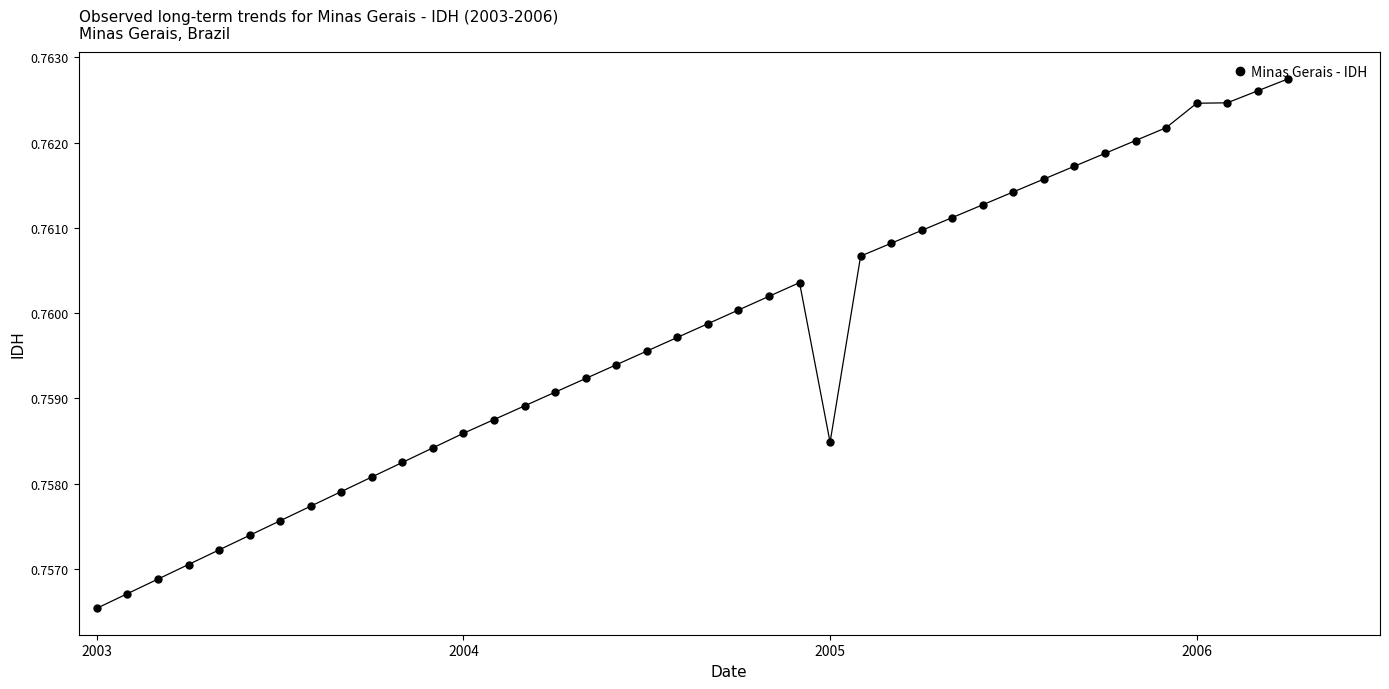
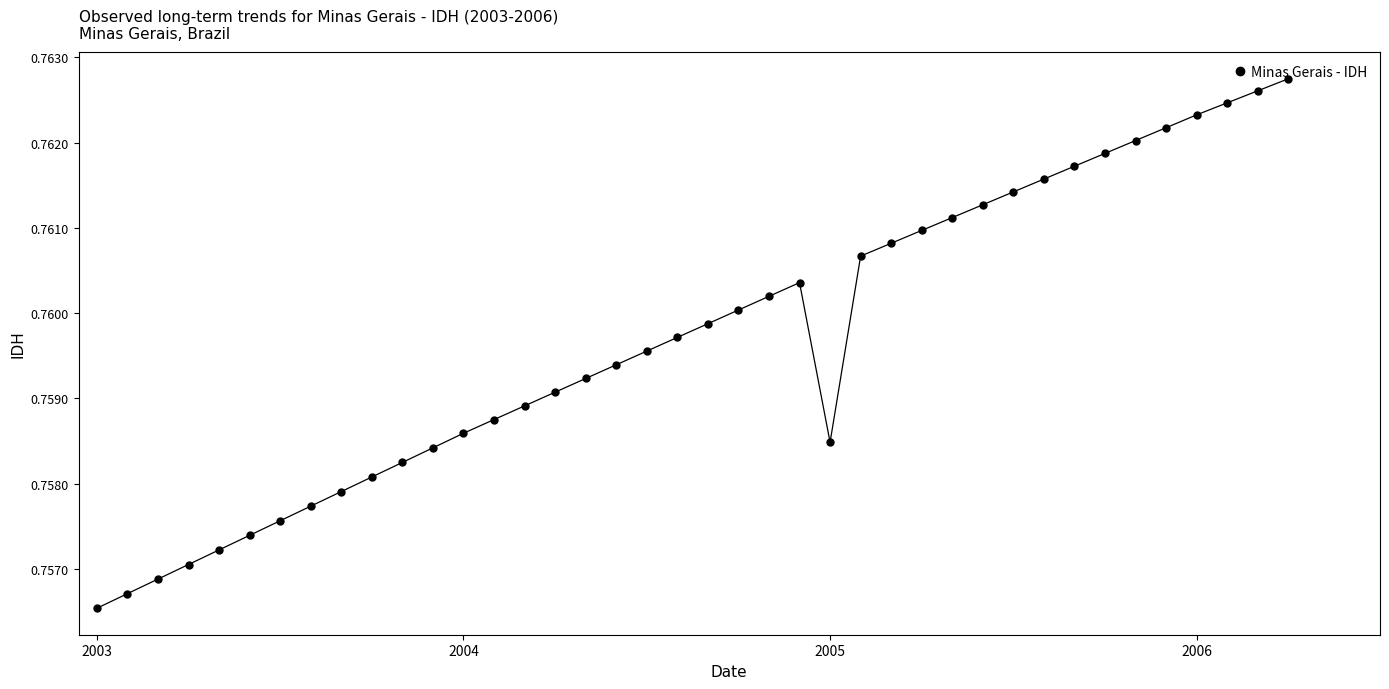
  {
    "2003": 0.7565,
    "2004": 0.7586,
    "2005": 0.7585,
-   "2006": 0.7625
+   "2006": 0.7623
  }
